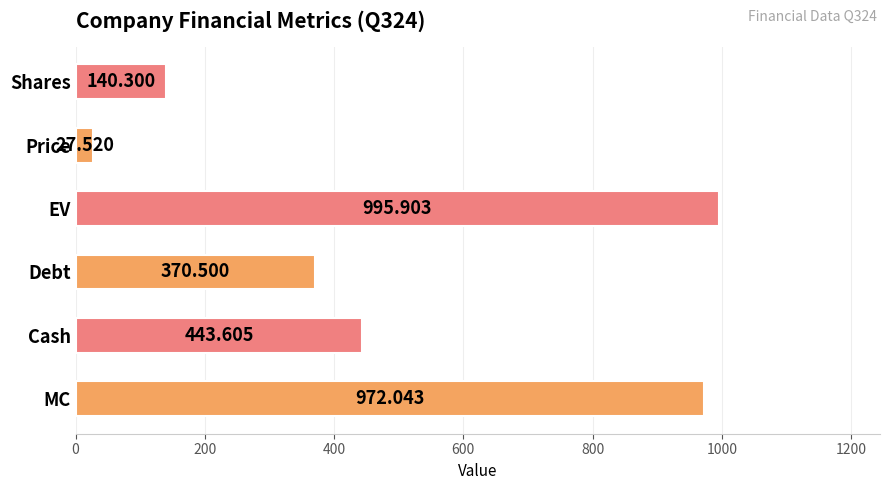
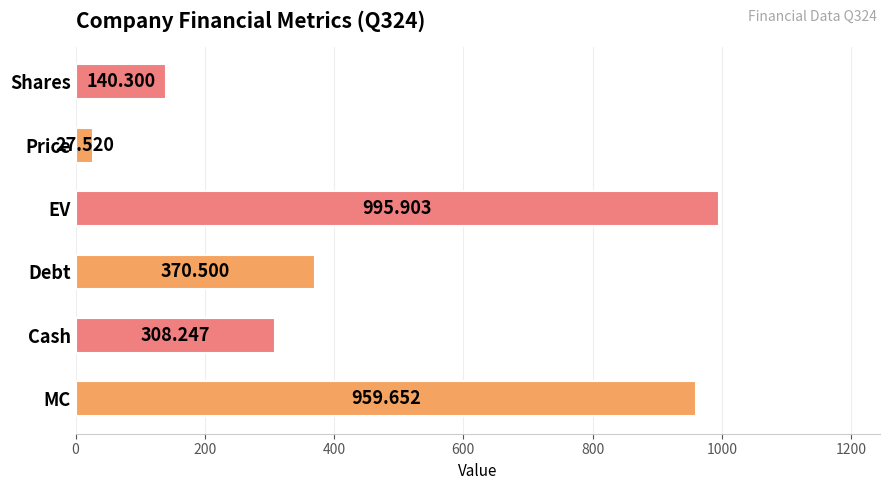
  {
    "Shares": 140.300,
    "Price": 27.520,
    "EV": 995.903,
    "Debt": 370.500,
-   "Cash": 443.605,
-   "MC": 972.043
+   "Cash": 308.247,
+   "MC": 959.652
  }
